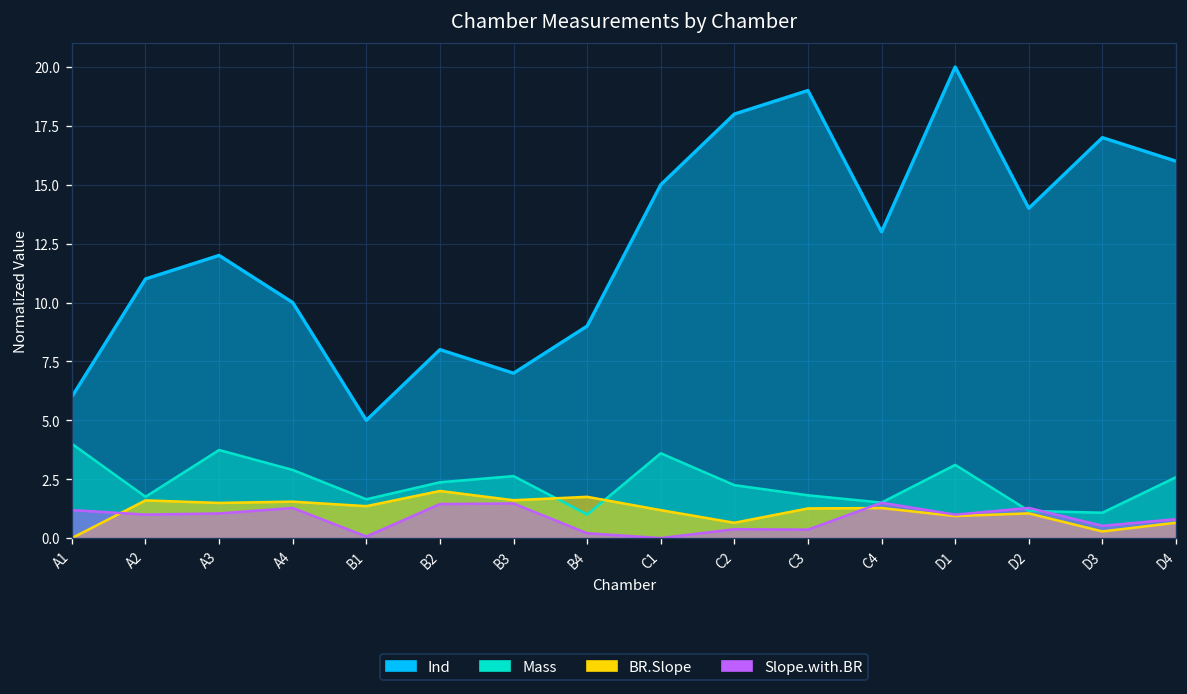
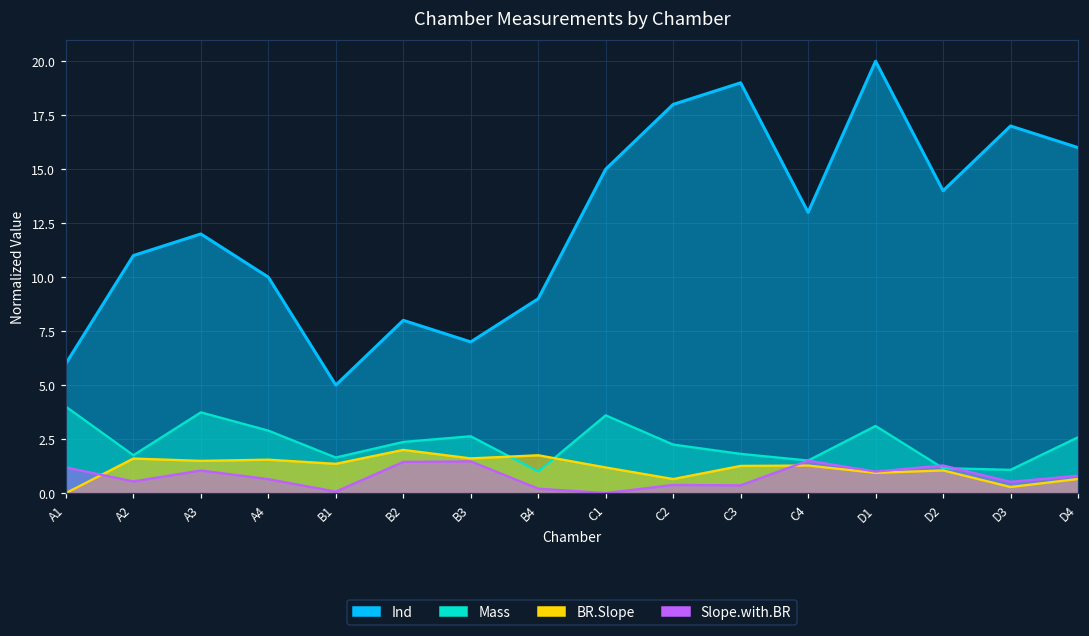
  {
    "BR.Slope": {
      "A1": 0.0,
      "A2": 1.6,
      "A3": 1.5,
      "A4": 1.5,
      "B1": 1.4,
      "B2": 2.0,
      "B3": 1.6,
      "B4": 1.8,
      "C1": 1.2,
      "C2": 0.6,
      "C3": 1.3,
      "C4": 1.3,
      "D3": 0.3,
      "D4": 0.7
    },
    "Slope.with.BR": {
      "A1": 1.2,
-     "A2": 1.0,
+     "A2": 0.5,
      "A3": 1.0,
-     "A4": 1.3,
+     "A4": 0.6,
      "B1": 0.1,
      "B2": 1.4,
      "B3": 1.5,
      "B4": 0.2,
      "C1": 0.0,
      "C2": 0.4,
      "C3": 0.4,
      "D3": 0.5,
      "D4": 0.8
    }
  }
